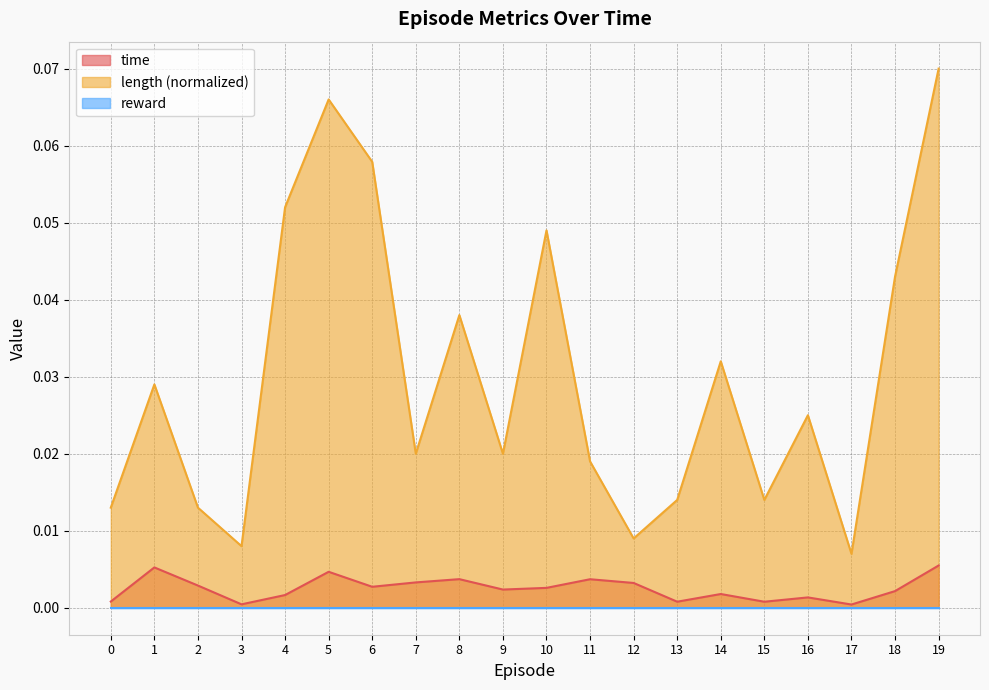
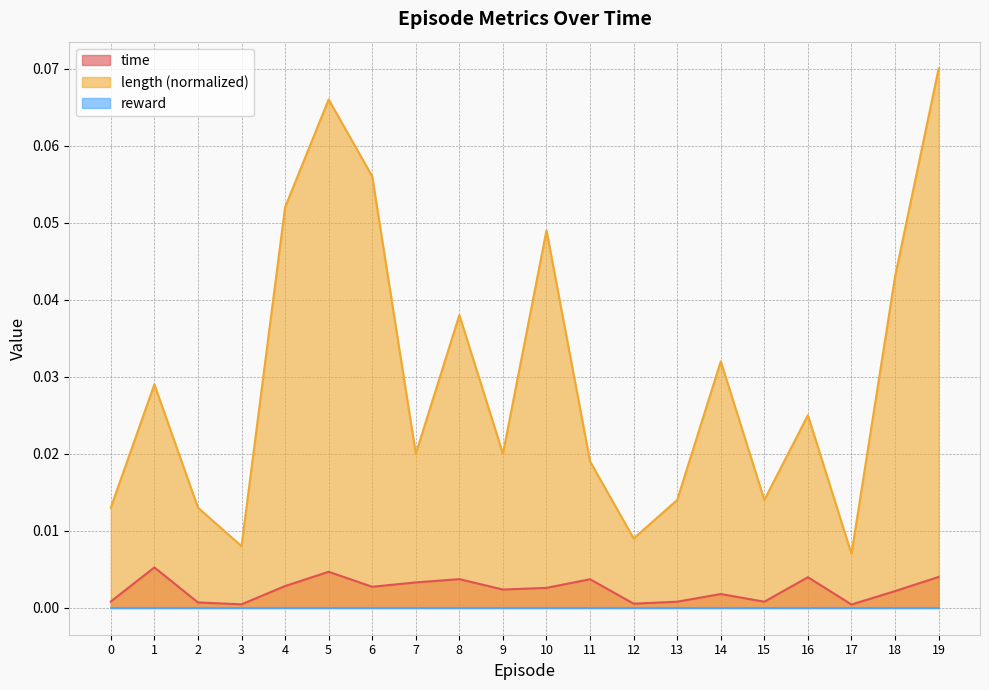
  {
    "time": {
      "0": 0.001,
      "1": 0.005,
-     "2": 0.003,
+     "2": 0.001,
      "3": 0.000,
-     "4": 0.002,
+     "4": 0.003,
      "5": 0.005,
      "6": 0.003,
      "7": 0.003,
      "8": 0.004,
      "9": 0.002,
      "10": 0.003,
      "11": 0.004,
-     "12": 0.003,
+     "12": 0.001,
      "13": 0.001,
      "14": 0.002,
      "15": 0.001,
-     "16": 0.001,
+     "16": 0.004,
      "17": 0.000,
      "18": 0.002,
-     "19": 0.005
+     "19": 0.004
    },
    "length (normalized)": {
      "0": 0.013,
      "1": 0.029,
      "2": 0.013,
      "3": 0.008,
      "4": 0.052,
      "5": 0.066,
-     "6": 0.058,
+     "6": 0.056,
      "7": 0.020,
      "8": 0.038,
      "9": 0.020,
      "10": 0.049,
      "11": 0.019,
      "12": 0.009,
      "13": 0.014,
      "14": 0.032,
      "15": 0.014,
      "16": 0.025,
      "17": 0.007,
      "18": 0.043,
      "19": 0.070
    },
    "reward": {
      "0": 0.000,
      "1": 0.000,
      "2": 0.000,
      "3": 0.000,
      "4": 0.000,
      "5": 0.000,
      "6": 0.000,
      "7": 0.000,
      "8": 0.000,
      "9": 0.000,
      "10": 0.000,
      "11": 0.000,
      "12": 0.000,
      "13": 0.000,
      "14": 0.000,
      "15": 0.000,
      "16": 0.000,
      "17": 0.000,
      "18": 0.000,
      "19": 0.000
    }
  }
